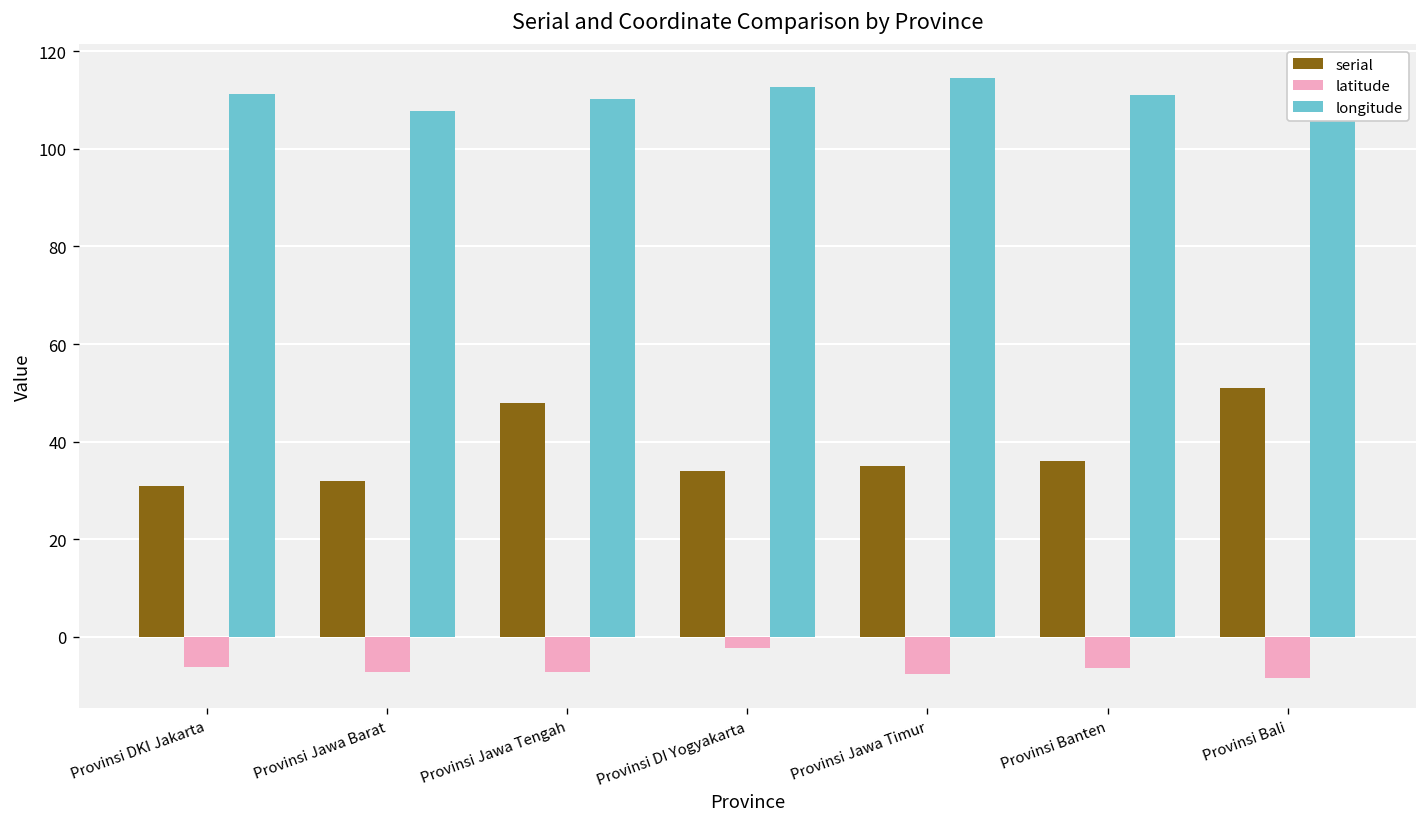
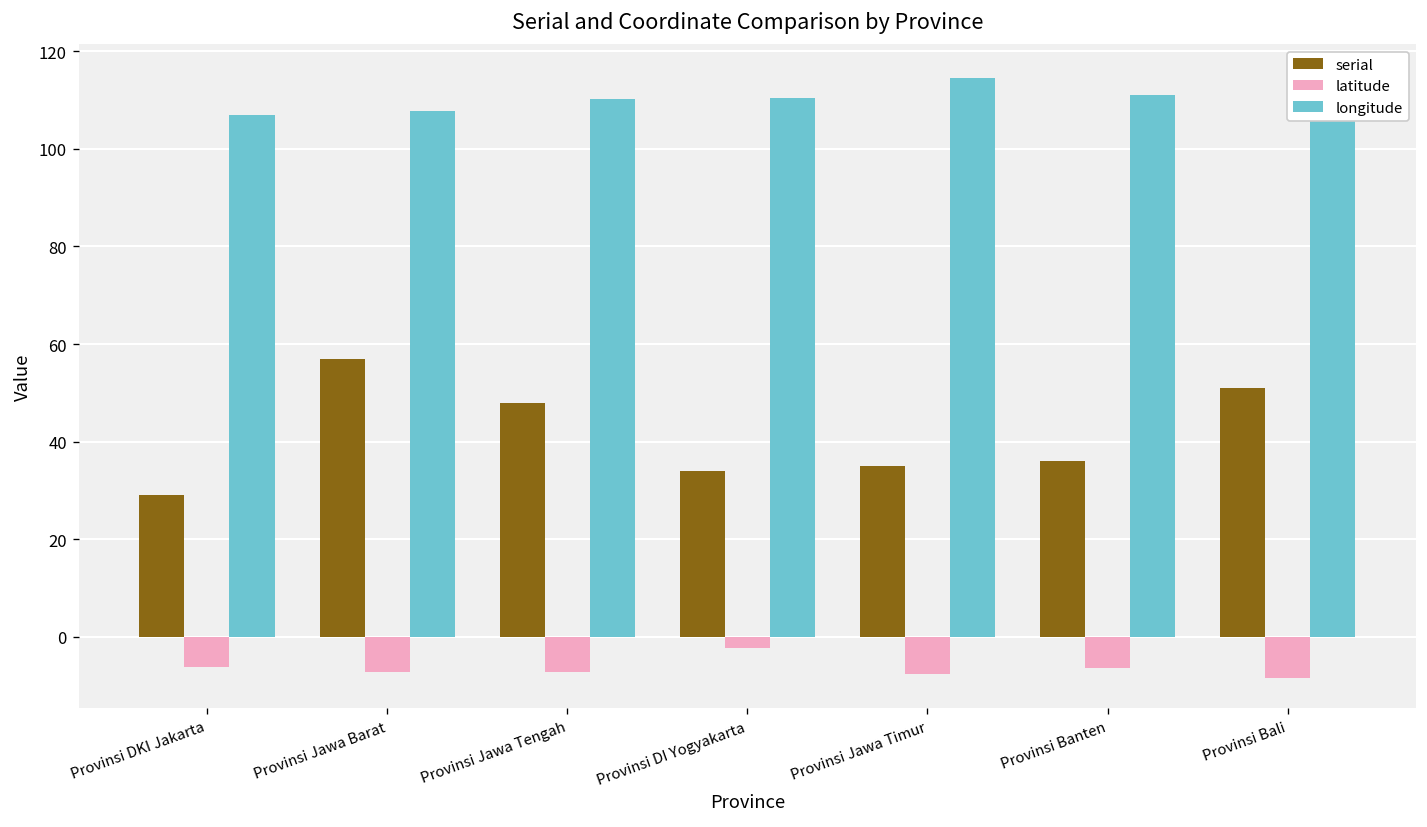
  {
    "serial": {
-     "Provinsi DKI Jakarta": 31,
-     "Provinsi Jawa Barat": 32,
+     "Provinsi DKI Jakarta": 29,
+     "Provinsi Jawa Barat": 57,
      "Provinsi Jawa Tengah": 48,
      "Provinsi DI Yogyakarta": 34,
      "Provinsi Jawa Timur": 35,
      "Provinsi Banten": 36,
      "Provinsi Bali": 51
    },
    "latitude": {
      "Provinsi DKI Jakarta": -6,
      "Provinsi Jawa Barat": -7,
      "Provinsi Jawa Tengah": -7,
      "Provinsi DI Yogyakarta": -2,
      "Provinsi Jawa Timur": -8,
      "Provinsi Banten": -6,
      "Provinsi Bali": -8
    },
    "longitude": {
-     "Provinsi DKI Jakarta": 111,
+     "Provinsi DKI Jakarta": 107,
      "Provinsi Jawa Barat": 108,
      "Provinsi Jawa Tengah": 110,
-     "Provinsi DI Yogyakarta": 113,
+     "Provinsi DI Yogyakarta": 110,
      "Provinsi Jawa Timur": 115,
      "Provinsi Banten": 111
    }
  }
